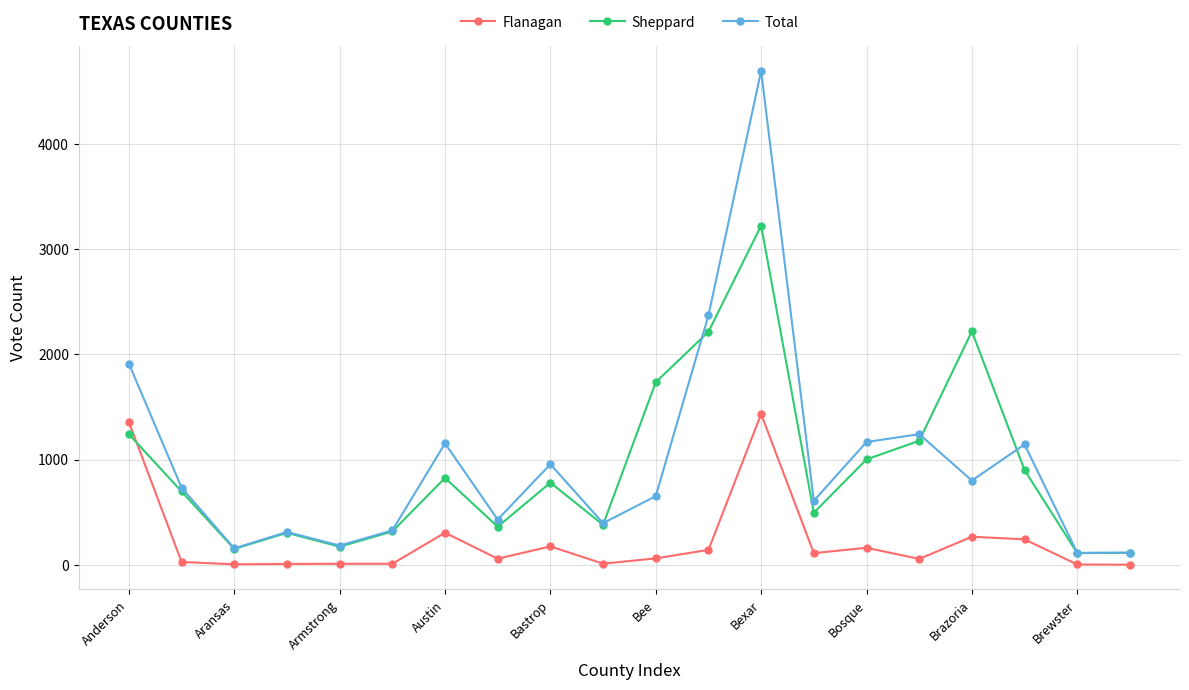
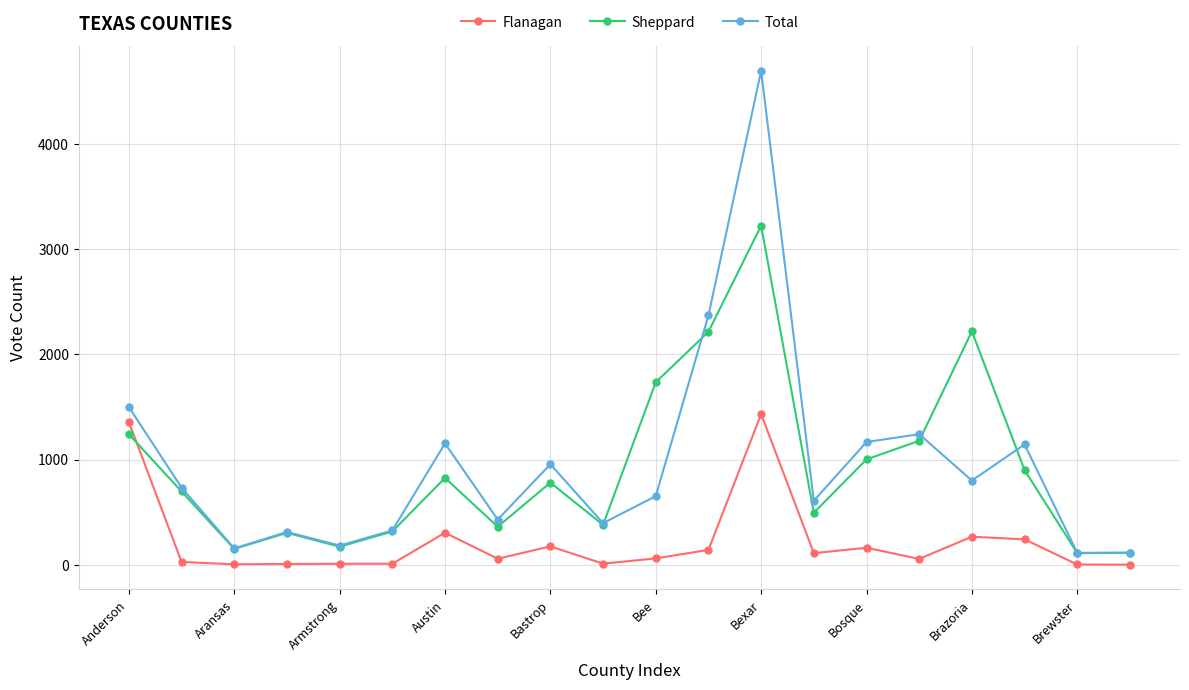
  {
    "Flanagan": {
      "Anderson": 1360,
      "Aransas": 10,
      "Armstrong": 10,
      "Austin": 310,
      "Bastrop": 180,
      "Bee": 60,
      "Bexar": 1430,
      "Bosque": 160,
      "Brazoria": 270,
      "Brewster": 0
    },
    "Sheppard": {
      "Anderson": 1240,
      "Austin": 830,
      "Bastrop": 780,
      "Bee": 1740,
      "Bexar": 3220,
      "Bosque": 1000,
      "Brazoria": 2220
    },
    "Total": {
-     "Anderson": 1910,
+     "Anderson": 1500,
      "Austin": 1150,
      "Bastrop": 960,
      "Bee": 650,
      "Bexar": 4700,
      "Bosque": 1170,
      "Brazoria": 800
    }
  }
